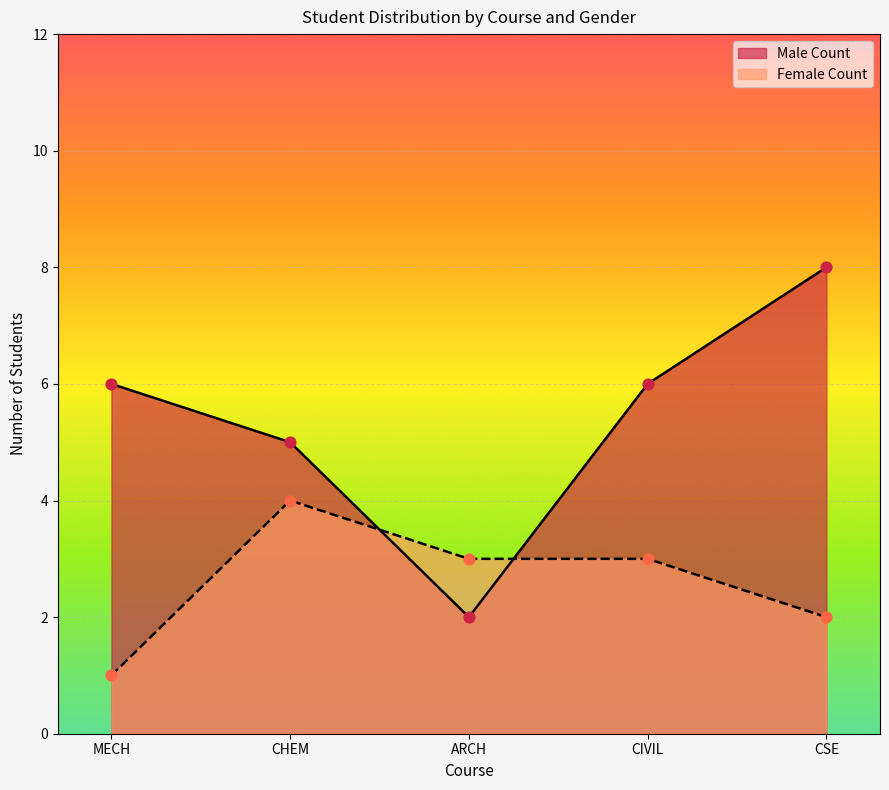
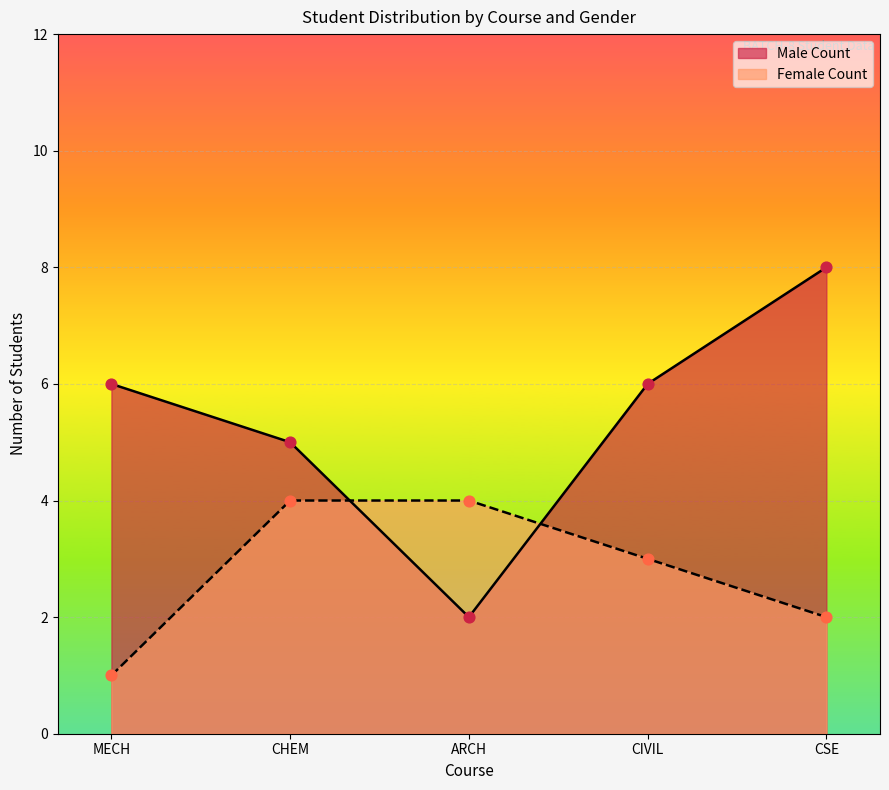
  {
    "Male Count": {
      "MECH": 6,
      "CHEM": 5,
      "ARCH": 2,
      "CIVIL": 6,
      "CSE": 8
    },
    "Female Count": {
      "MECH": 1,
      "CHEM": 4,
-     "ARCH": 3,
+     "ARCH": 4,
      "CIVIL": 3,
      "CSE": 2
    }
  }
